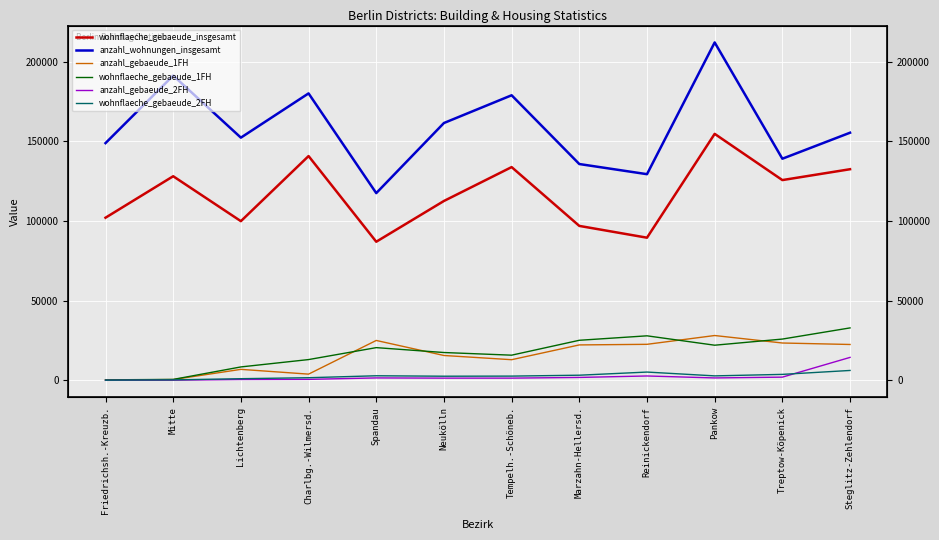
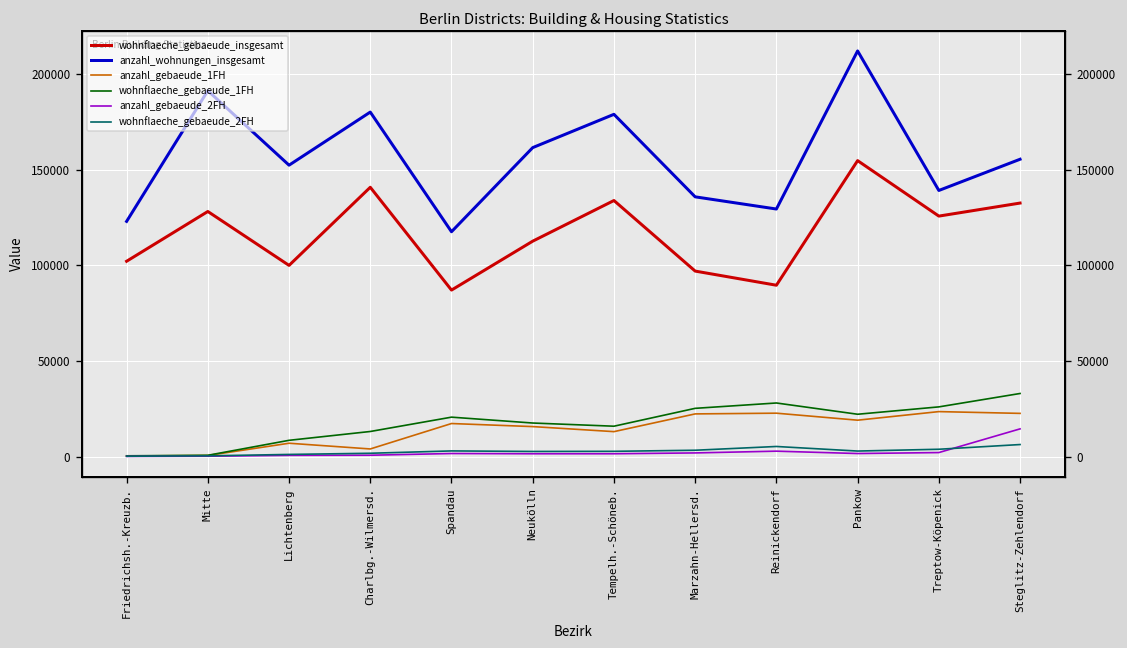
  {
    "wohnflaeche_gebaeude_insgesamt": {
      "Friedrichsh.-Kreuzb.": 102000,
      "Mitte": 128000,
      "Lichtenberg": 100000,
      "Charlbg.-Wilmersd.": 141000,
      "Spandau": 87000,
      "Neukölln": 113000,
      "Tempelh.-Schöneb.": 134000,
      "Marzahn-Hellersd.": 97000,
      "Reinickendorf": 90000,
      "Pankow": 155000,
      "Treptow-Köpenick": 126000,
      "Steglitz-Zehlendorf": 133000
    },
    "anzahl_wohnungen_insgesamt": {
-     "Friedrichsh.-Kreuzb.": 149000,
+     "Friedrichsh.-Kreuzb.": 123000,
      "Lichtenberg": 152000,
      "Charlbg.-Wilmersd.": 180000,
      "Spandau": 118000,
      "Neukölln": 162000,
      "Tempelh.-Schöneb.": 179000,
      "Marzahn-Hellersd.": 136000,
      "Reinickendorf": 129000,
      "Pankow": 212000,
      "Treptow-Köpenick": 139000,
      "Steglitz-Zehlendorf": 155000
    },
    "anzahl_gebaeude_1FH": {
      "Charlbg.-Wilmersd.": 4000,
-     "Spandau": 25000,
+     "Spandau": 17000,
      "Neukölln": 16000,
      "Tempelh.-Schöneb.": 13000,
      "Marzahn-Hellersd.": 22000,
      "Reinickendorf": 23000,
-     "Pankow": 28000,
+     "Pankow": 19000,
      "Treptow-Köpenick": 24000,
      "Steglitz-Zehlendorf": 23000
    },
    "wohnflaeche_gebaeude_1FH": {
      "Charlbg.-Wilmersd.": 13000,
      "Spandau": 21000,
      "Neukölln": 18000,
      "Tempelh.-Schöneb.": 16000,
      "Marzahn-Hellersd.": 25000,
      "Reinickendorf": 28000,
      "Pankow": 22000,
      "Treptow-Köpenick": 26000,
      "Steglitz-Zehlendorf": 33000
    },
    "anzahl_gebaeude_2FH": {
      "Reinickendorf": 3000,
      "Treptow-Köpenick": 2000,
      "Steglitz-Zehlendorf": 14000
    },
    "wohnflaeche_gebaeude_2FH": {
      "Reinickendorf": 5000,
      "Treptow-Köpenick": 4000,
      "Steglitz-Zehlendorf": 6000
    }
  }
